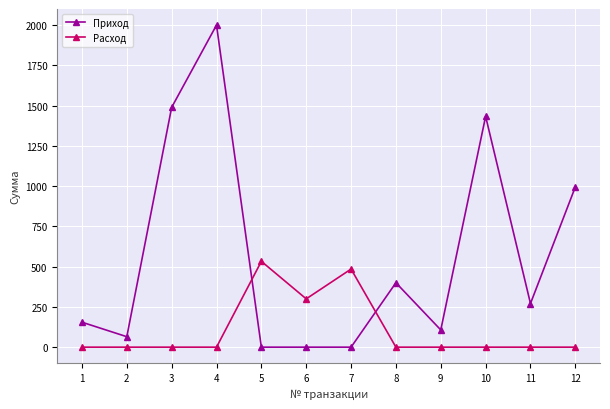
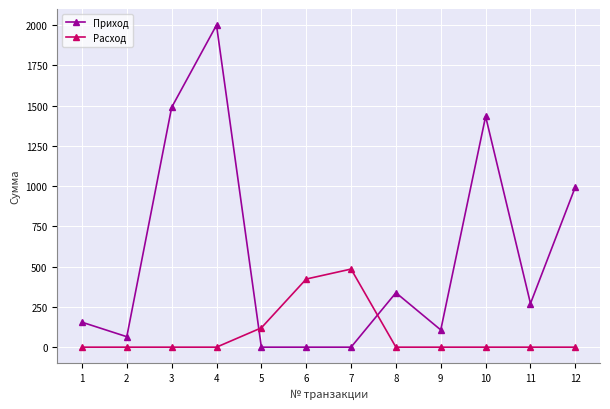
  {
    "Приход": {
      "1": 160,
      "2": 70,
      "3": 1490,
      "4": 2000,
      "5": 0,
      "6": 0,
      "7": 0,
-     "8": 400,
+     "8": 340,
      "9": 110,
      "10": 1430,
      "11": 270,
      "12": 1000
    },
    "Расход": {
      "1": 0,
      "2": 0,
      "3": 0,
      "4": 0,
-     "5": 530,
-     "6": 300,
+     "5": 120,
+     "6": 420,
      "7": 490,
      "8": 0,
      "9": 0,
      "10": 0,
      "11": 0,
      "12": 0
    }
  }
